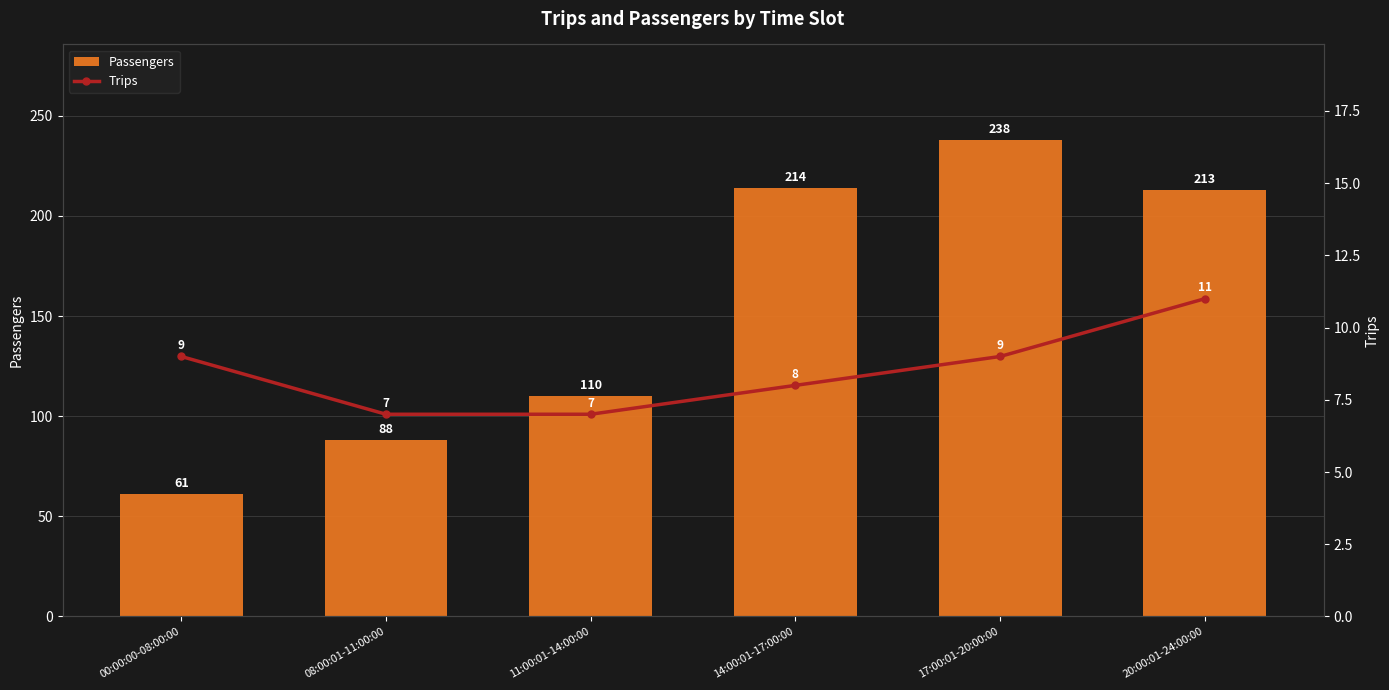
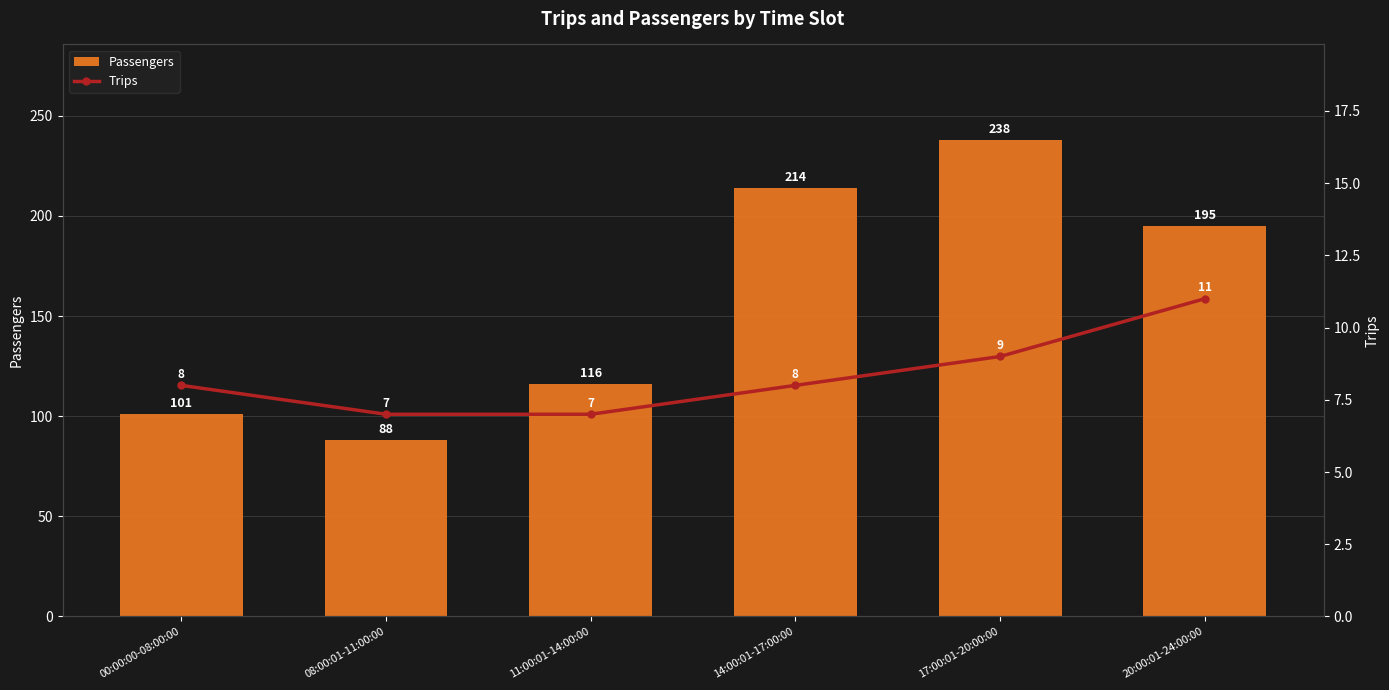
  {
    "Passengers": {
-     "00:00:00-08:00:00": 61,
+     "00:00:00-08:00:00": 101,
      "08:00:01-11:00:00": 88,
-     "11:00:01-14:00:00": 110,
+     "11:00:01-14:00:00": 116,
      "14:00:01-17:00:00": 214,
      "17:00:01-20:00:00": 238,
-     "20:00:01-24:00:00": 213
+     "20:00:01-24:00:00": 195
    },
    "Trips": {
-     "00:00:00-08:00:00": 9,
+     "00:00:00-08:00:00": 8,
      "08:00:01-11:00:00": 7,
      "11:00:01-14:00:00": 7,
      "14:00:01-17:00:00": 8,
      "17:00:01-20:00:00": 9,
      "20:00:01-24:00:00": 11
    }
  }
